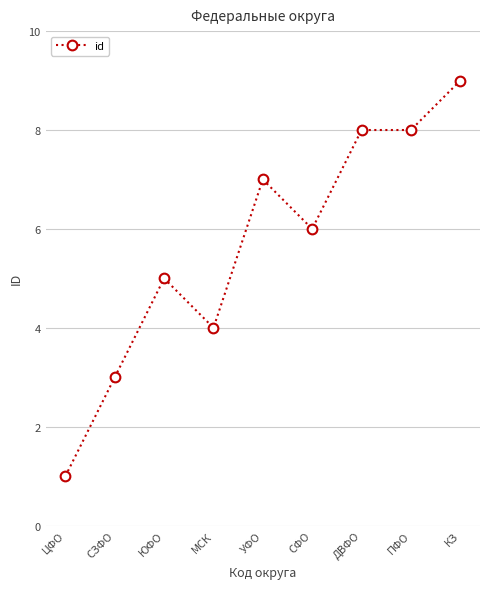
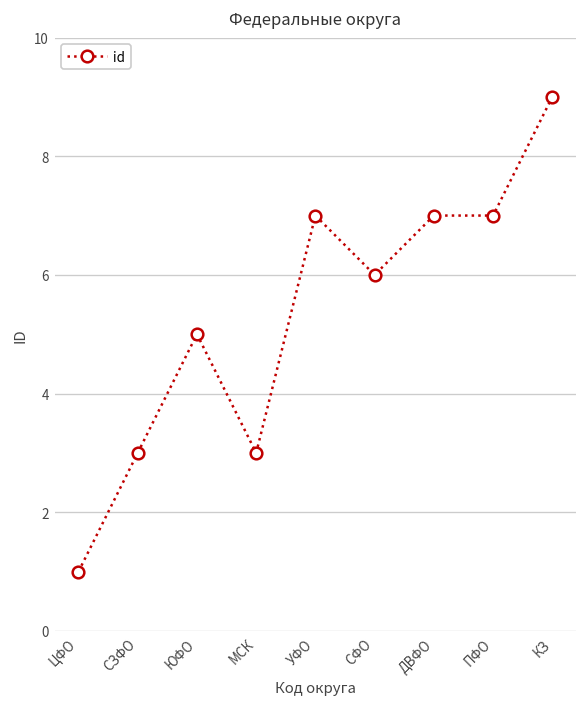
  {
    "ЦФО": 1,
    "СЗФО": 3,
    "ЮФО": 5,
-   "МСК": 4,
+   "МСК": 3,
    "УФО": 7,
    "СФО": 6,
-   "ДВФО": 8,
-   "ПФО": 8,
+   "ДВФО": 7,
+   "ПФО": 7,
    "КЗ": 9
  }
